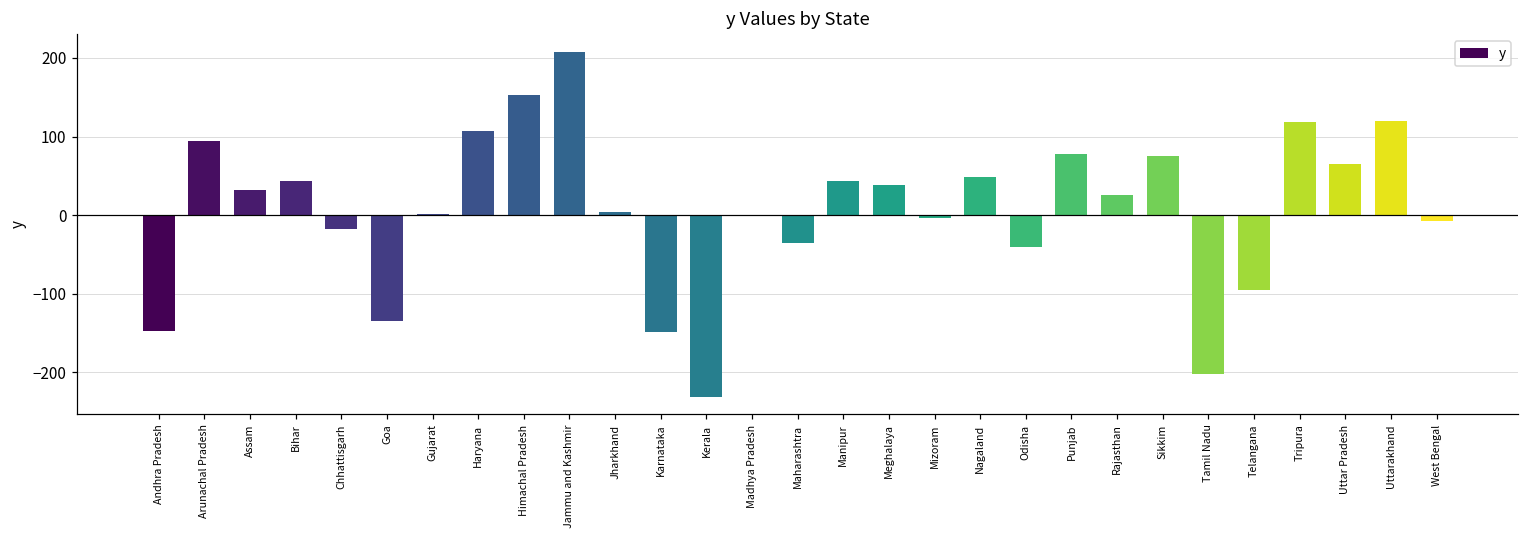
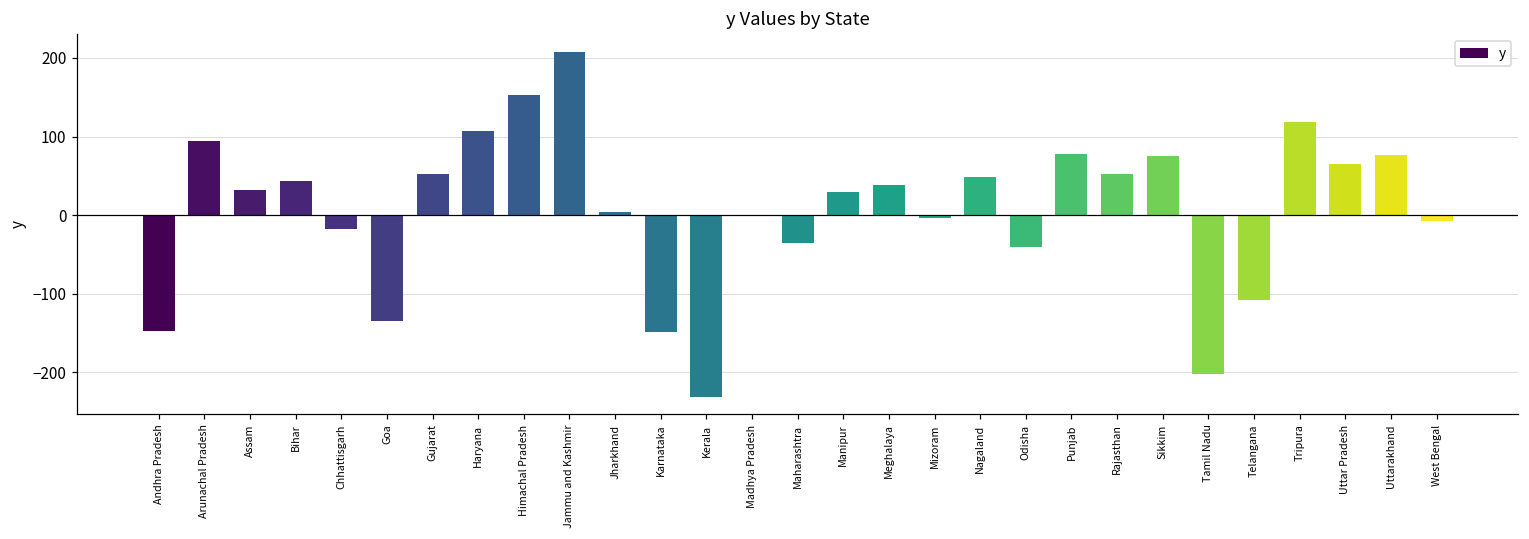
  {
    "Andhra Pradesh": -150,
    "Arunachal Pradesh": 90,
    "Assam": 30,
    "Bihar": 40,
    "Chhattisgarh": -20,
    "Goa": -140,
-   "Gujarat": 0,
+   "Gujarat": 50,
    "Haryana": 110,
    "Himachal Pradesh": 150,
    "Jammu and Kashmir": 210,
    "Jharkhand": 0,
    "Karnataka": -150,
    "Kerala": -230,
    "Maharashtra": -40,
-   "Manipur": 40,
+   "Manipur": 30,
    "Meghalaya": 40,
    "Mizoram": 0,
    "Nagaland": 50,
    "Odisha": -40,
    "Punjab": 80,
-   "Rajasthan": 30,
+   "Rajasthan": 50,
    "Sikkim": 80,
    "Tamil Nadu": -200,
-   "Telangana": -100,
+   "Telangana": -110,
    "Tripura": 120,
    "Uttar Pradesh": 70,
-   "Uttarakhand": 120,
+   "Uttarakhand": 80,
    "West Bengal": -10
  }
